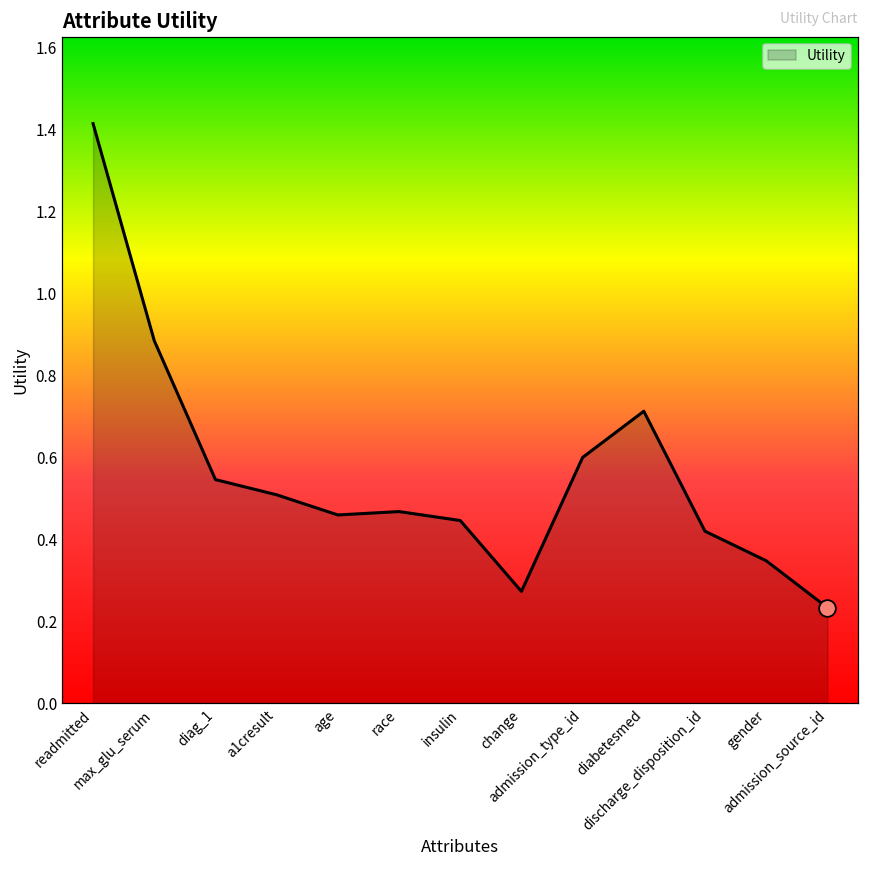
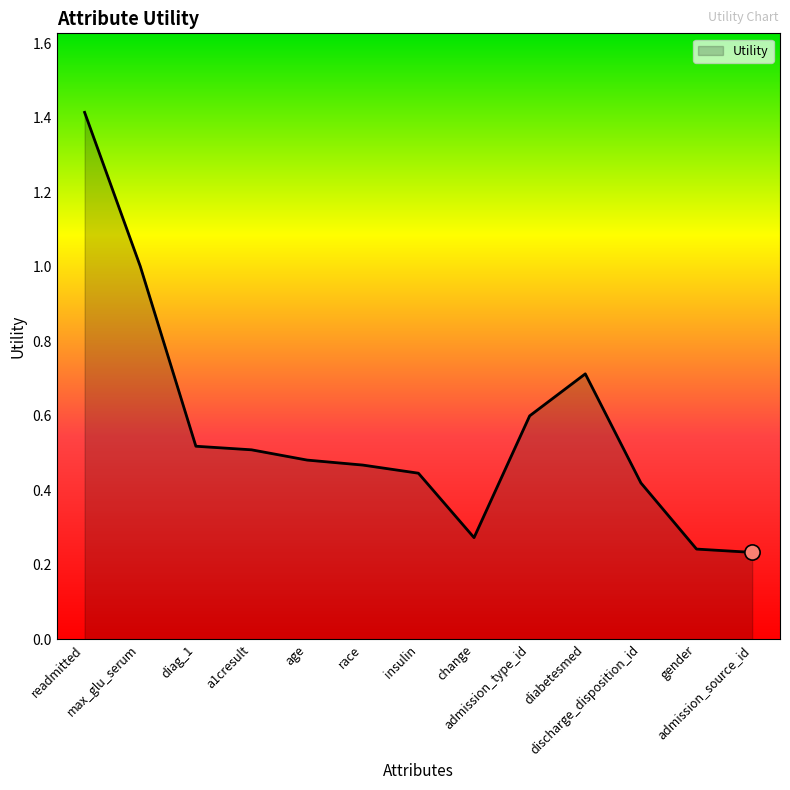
  {
    "Utility": {
      "readmitted": 1.41,
-     "max_glu_serum": 0.88,
-     "diag_1": 0.55,
+     "max_glu_serum": 1.00,
+     "diag_1": 0.52,
      "a1cresult": 0.51,
-     "age": 0.46,
+     "age": 0.48,
      "race": 0.47,
      "insulin": 0.45,
      "change": 0.27,
      "admission_type_id": 0.60,
      "diabetesmed": 0.71,
      "discharge_disposition_id": 0.42,
-     "gender": 0.35
+     "gender": 0.24
    }
  }
